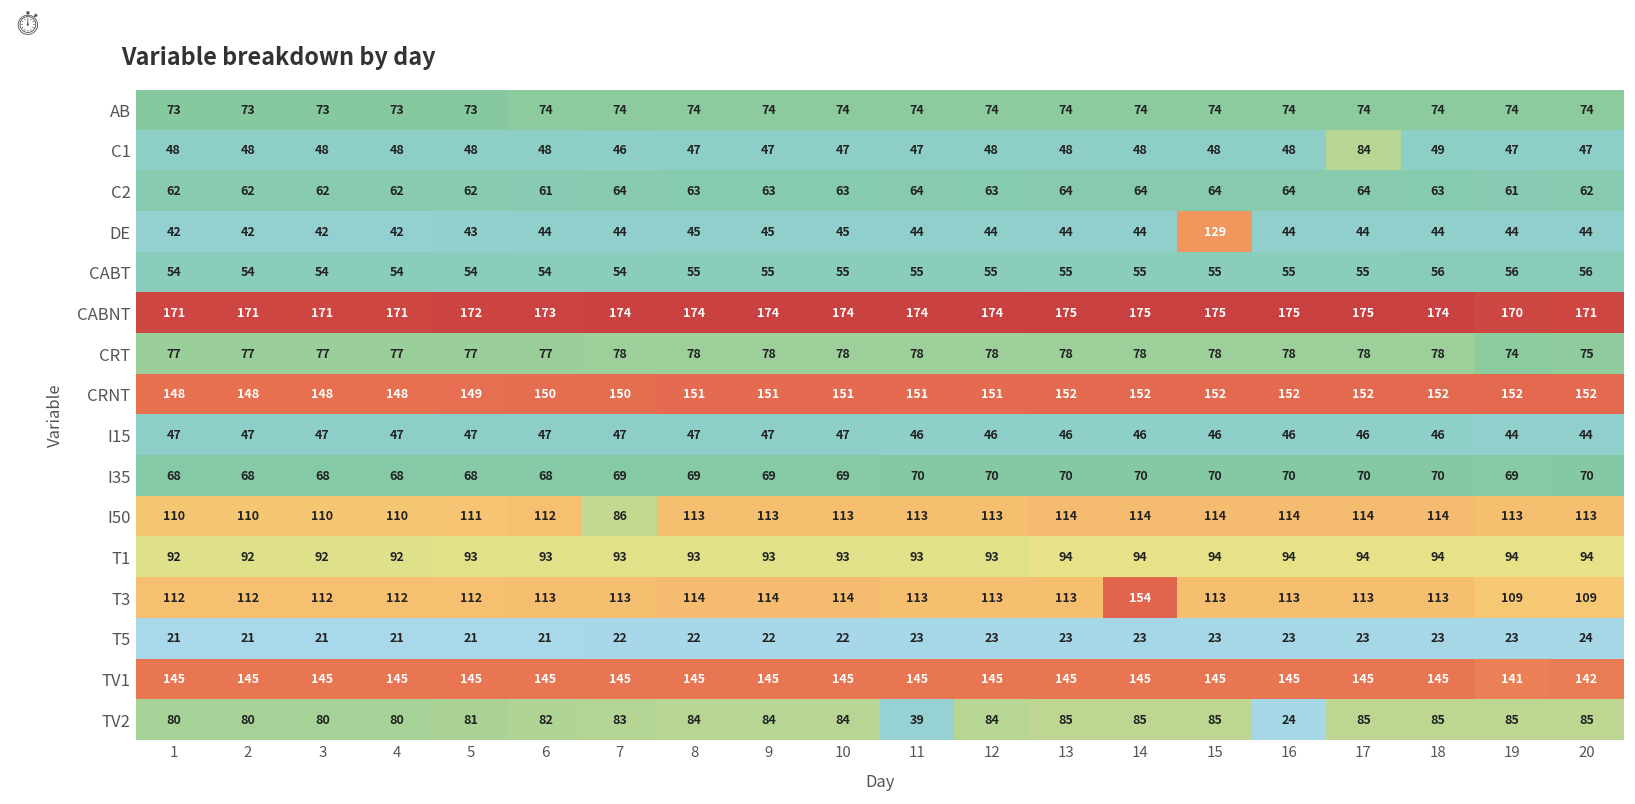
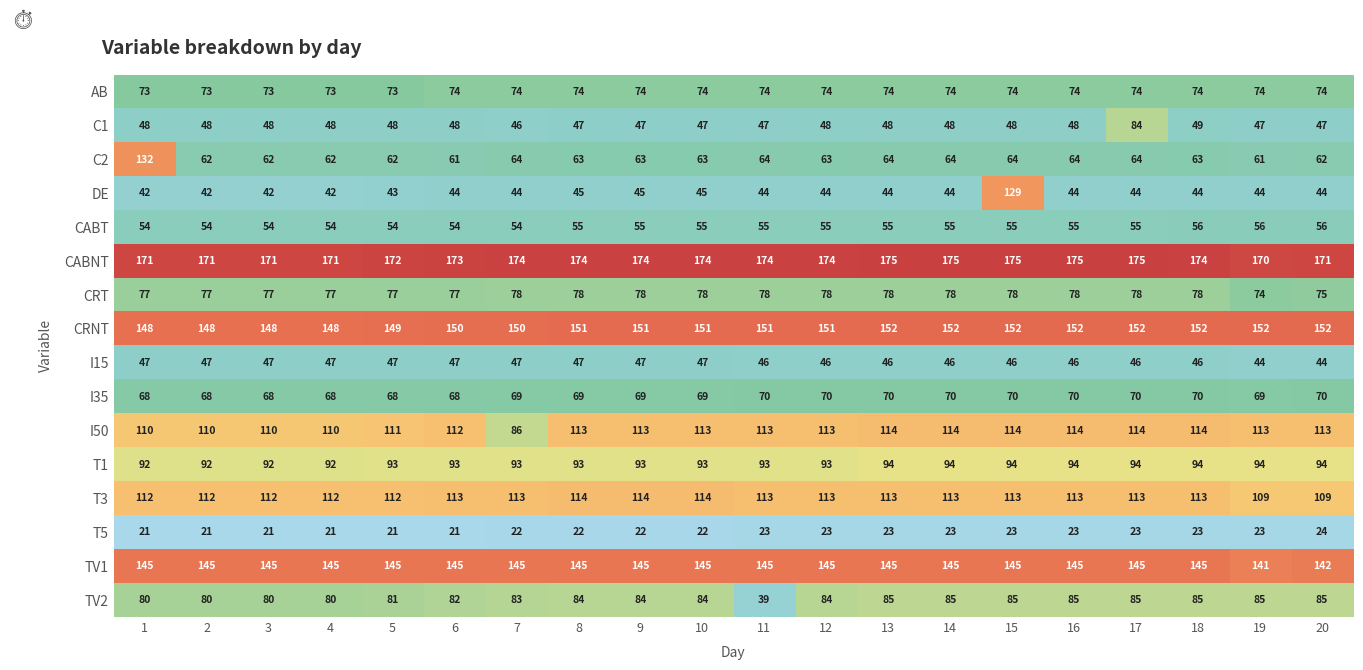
  {
    "C2": {
-     "1": 62,
+     "1": 132,
      "2": 62,
      "3": 62,
      "4": 62,
      "5": 62,
      "6": 61,
      "7": 64,
      "8": 63,
      "9": 63,
      "10": 63,
      "11": 64,
      "12": 63,
      "13": 64,
      "14": 64,
      "15": 64,
      "16": 64,
      "17": 64,
      "18": 63,
      "19": 61,
      "20": 62
    },
    "T3": {
      "1": 112,
      "2": 112,
      "3": 112,
      "4": 112,
      "5": 112,
      "6": 113,
      "7": 113,
      "8": 114,
      "9": 114,
      "10": 114,
      "11": 113,
      "12": 113,
      "13": 113,
-     "14": 154,
+     "14": 113,
      "15": 113,
      "16": 113,
      "17": 113,
      "18": 113,
      "19": 109,
      "20": 109
    },
    "TV2": {
      "1": 80,
      "2": 80,
      "3": 80,
      "4": 80,
      "5": 81,
      "6": 82,
      "7": 83,
      "8": 84,
      "9": 84,
      "10": 84,
      "11": 39,
      "12": 84,
      "13": 85,
      "14": 85,
      "15": 85,
-     "16": 24,
+     "16": 85,
      "17": 85,
      "18": 85,
      "19": 85,
      "20": 85
    }
  }
